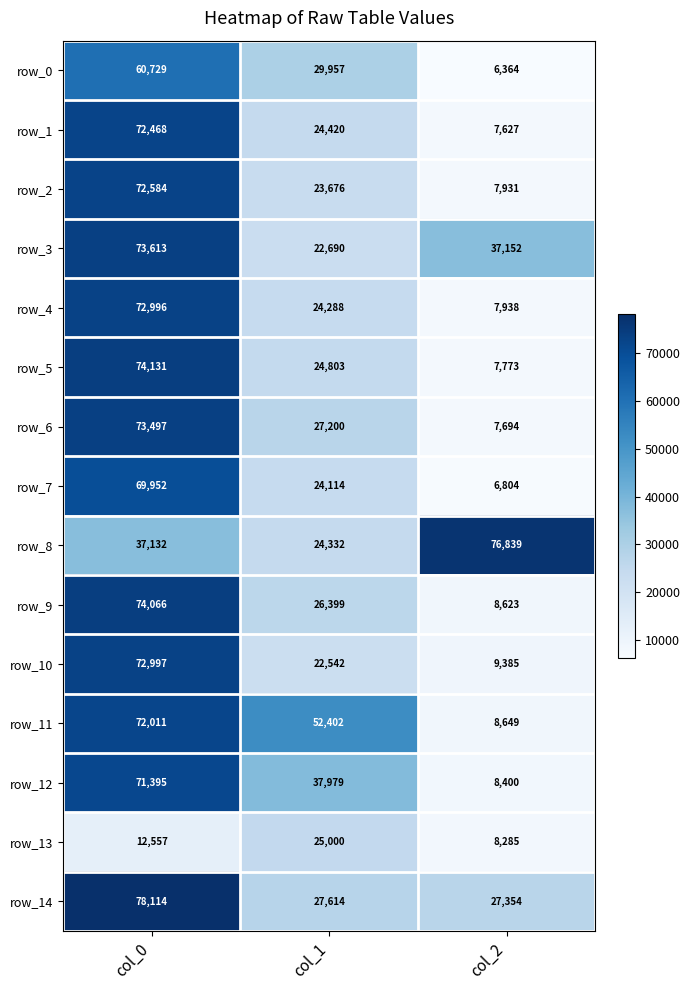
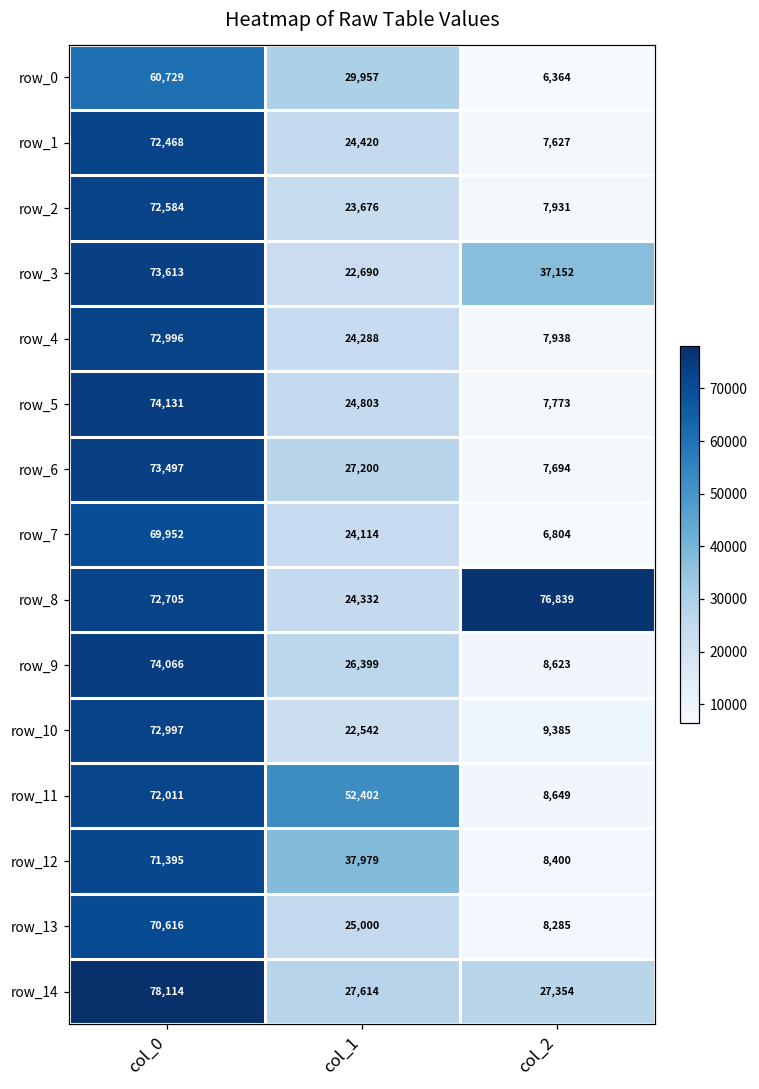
  {
    "row_0": {
      "col_0": "60,729",
      "col_1": "29,957",
      "col_2": "6,364"
    },
    "row_1": {
      "col_0": "72,468",
      "col_1": "24,420",
      "col_2": "7,627"
    },
    "row_2": {
      "col_0": "72,584",
      "col_1": "23,676",
      "col_2": "7,931"
    },
    "row_3": {
      "col_0": "73,613",
      "col_1": "22,690",
      "col_2": "37,152"
    },
    "row_4": {
      "col_0": "72,996",
      "col_1": "24,288",
      "col_2": "7,938"
    },
    "row_5": {
      "col_0": "74,131",
      "col_1": "24,803",
      "col_2": "7,773"
    },
    "row_6": {
      "col_0": "73,497",
      "col_1": "27,200",
      "col_2": "7,694"
    },
    "row_7": {
      "col_0": "69,952",
      "col_1": "24,114",
      "col_2": "6,804"
    },
    "row_8": {
-     "col_0": "37,132",
+     "col_0": "72,705",
      "col_1": "24,332",
      "col_2": "76,839"
    },
    "row_9": {
      "col_0": "74,066",
      "col_1": "26,399",
      "col_2": "8,623"
    },
    "row_10": {
      "col_0": "72,997",
      "col_1": "22,542",
      "col_2": "9,385"
    },
    "row_11": {
      "col_0": "72,011",
      "col_1": "52,402",
      "col_2": "8,649"
    },
    "row_12": {
      "col_0": "71,395",
      "col_1": "37,979",
      "col_2": "8,400"
    },
    "row_13": {
-     "col_0": "12,557",
+     "col_0": "70,616",
      "col_1": "25,000",
      "col_2": "8,285"
    },
    "row_14": {
      "col_0": "78,114",
      "col_1": "27,614",
      "col_2": "27,354"
    }
  }
